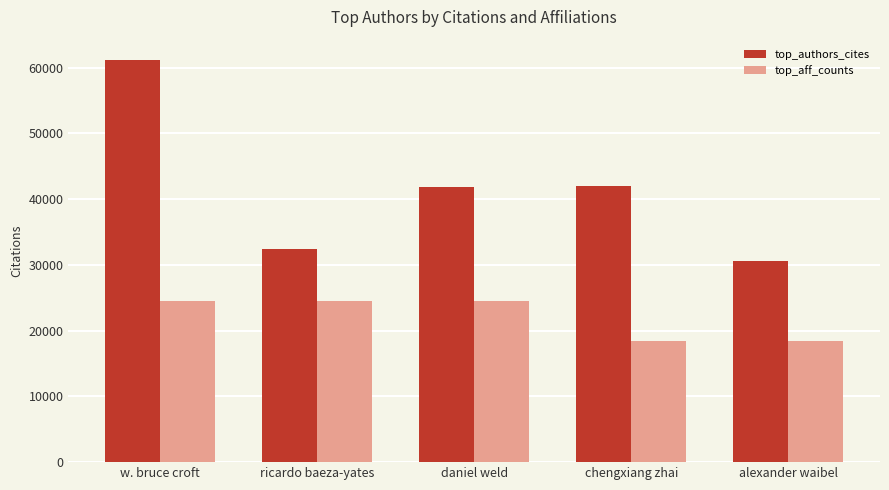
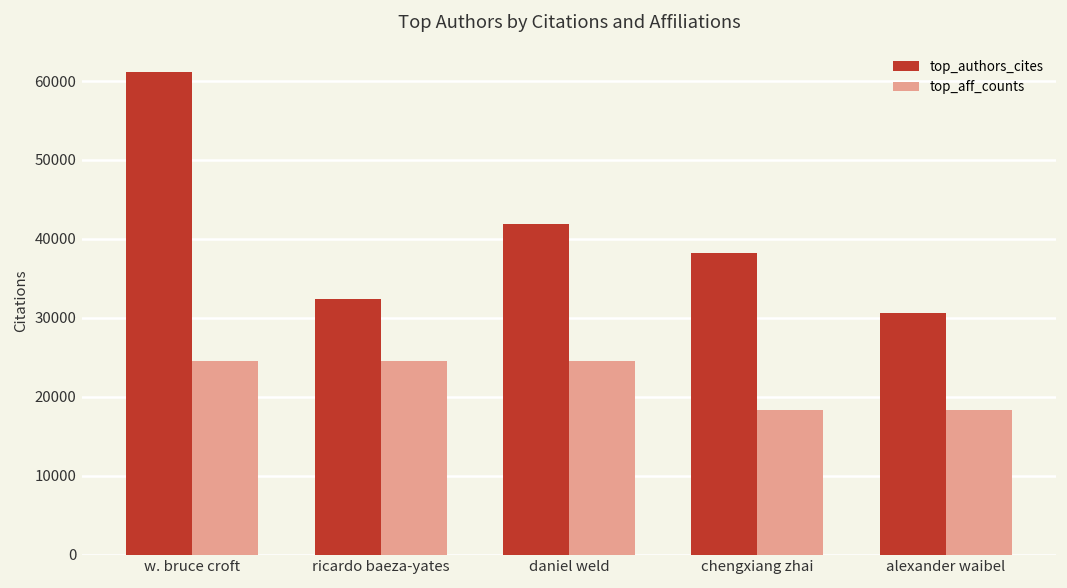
  {
    "top_authors_cites": {
      "w. bruce croft": 61000,
      "ricardo baeza-yates": 32000,
      "daniel weld": 42000,
-     "chengxiang zhai": 42000,
+     "chengxiang zhai": 38000,
      "alexander waibel": 31000
    },
    "top_aff_counts": {
      "w. bruce croft": 24000,
      "ricardo baeza-yates": 24000,
      "daniel weld": 24000,
      "chengxiang zhai": 18000,
      "alexander waibel": 18000
    }
  }
